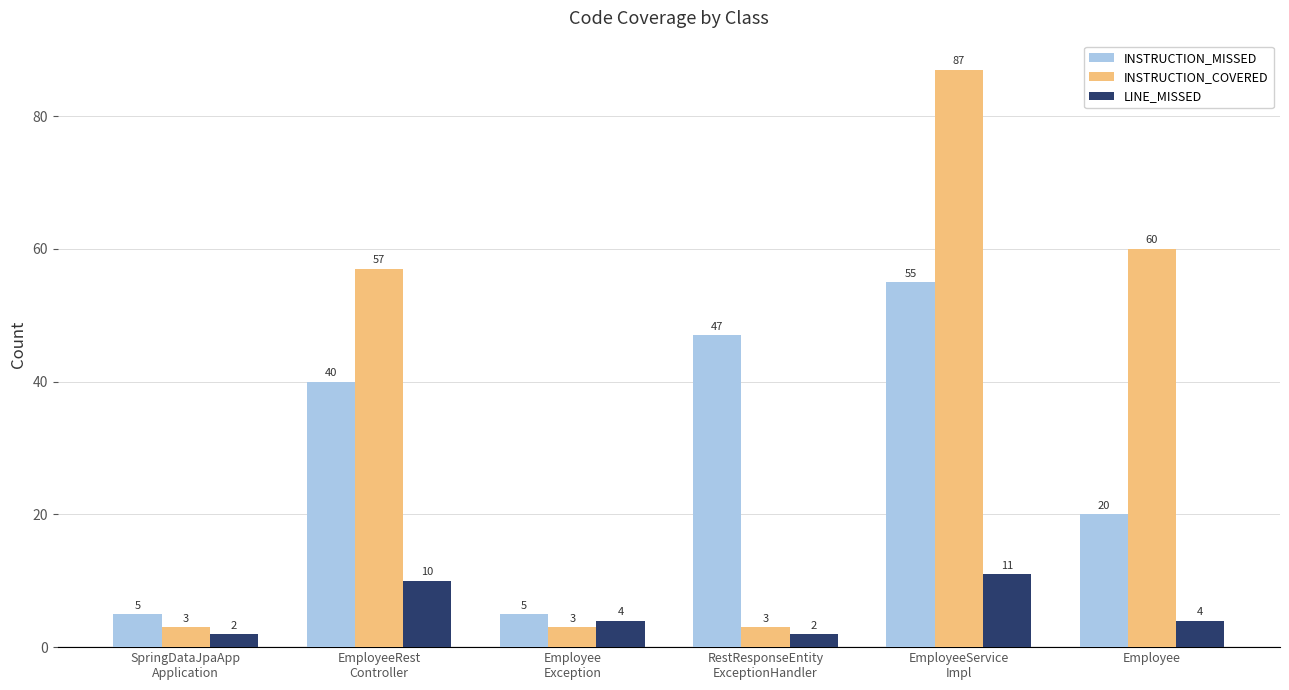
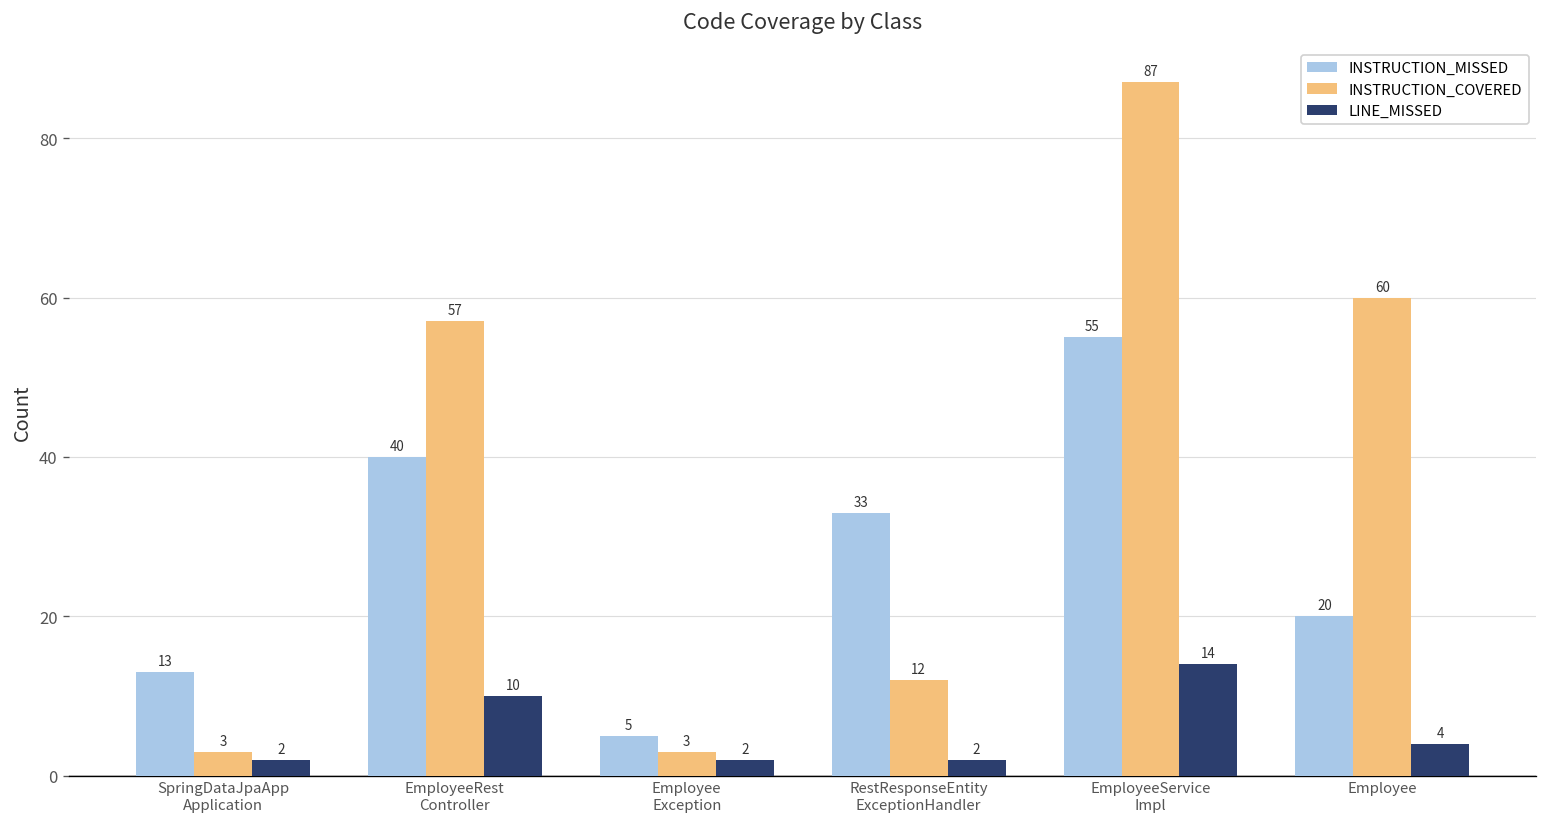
  {
    "INSTRUCTION_MISSED": {
-     "SpringDataJpaApp Application": 5,
+     "SpringDataJpaApp Application": 13,
      "EmployeeRest Controller": 40,
      "Employee Exception": 5,
-     "RestResponseEntity ExceptionHandler": 47,
+     "RestResponseEntity ExceptionHandler": 33,
      "EmployeeService Impl": 55,
      "Employee": 20
    },
    "INSTRUCTION_COVERED": {
      "SpringDataJpaApp Application": 3,
      "EmployeeRest Controller": 57,
      "Employee Exception": 3,
-     "RestResponseEntity ExceptionHandler": 3,
+     "RestResponseEntity ExceptionHandler": 12,
      "EmployeeService Impl": 87,
      "Employee": 60
    },
    "LINE_MISSED": {
      "SpringDataJpaApp Application": 2,
      "EmployeeRest Controller": 10,
-     "Employee Exception": 4,
+     "Employee Exception": 2,
      "RestResponseEntity ExceptionHandler": 2,
-     "EmployeeService Impl": 11,
+     "EmployeeService Impl": 14,
      "Employee": 4
    }
  }
